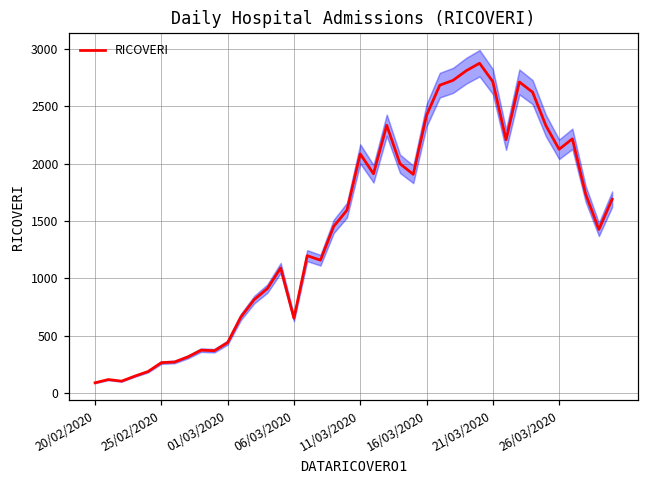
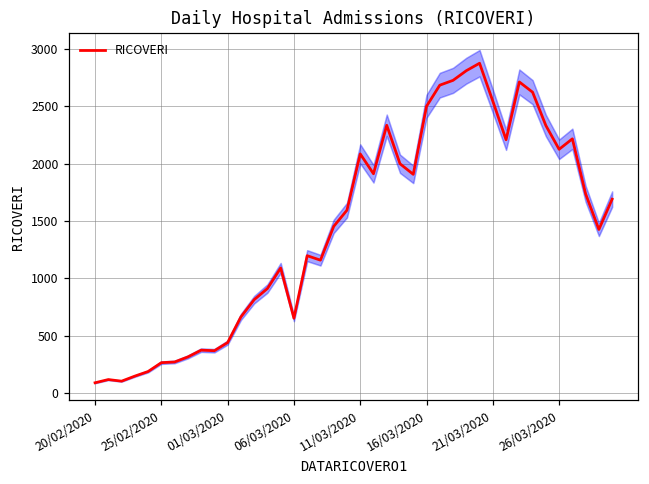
  {
    "RICOVERI": {
      "06/03/2020": 650,
      "11/03/2020": 2080,
-     "16/03/2020": 2420,
-     "21/03/2020": 2710,
+     "16/03/2020": 2500,
+     "21/03/2020": 2540,
      "26/03/2020": 2120
    }
  }
